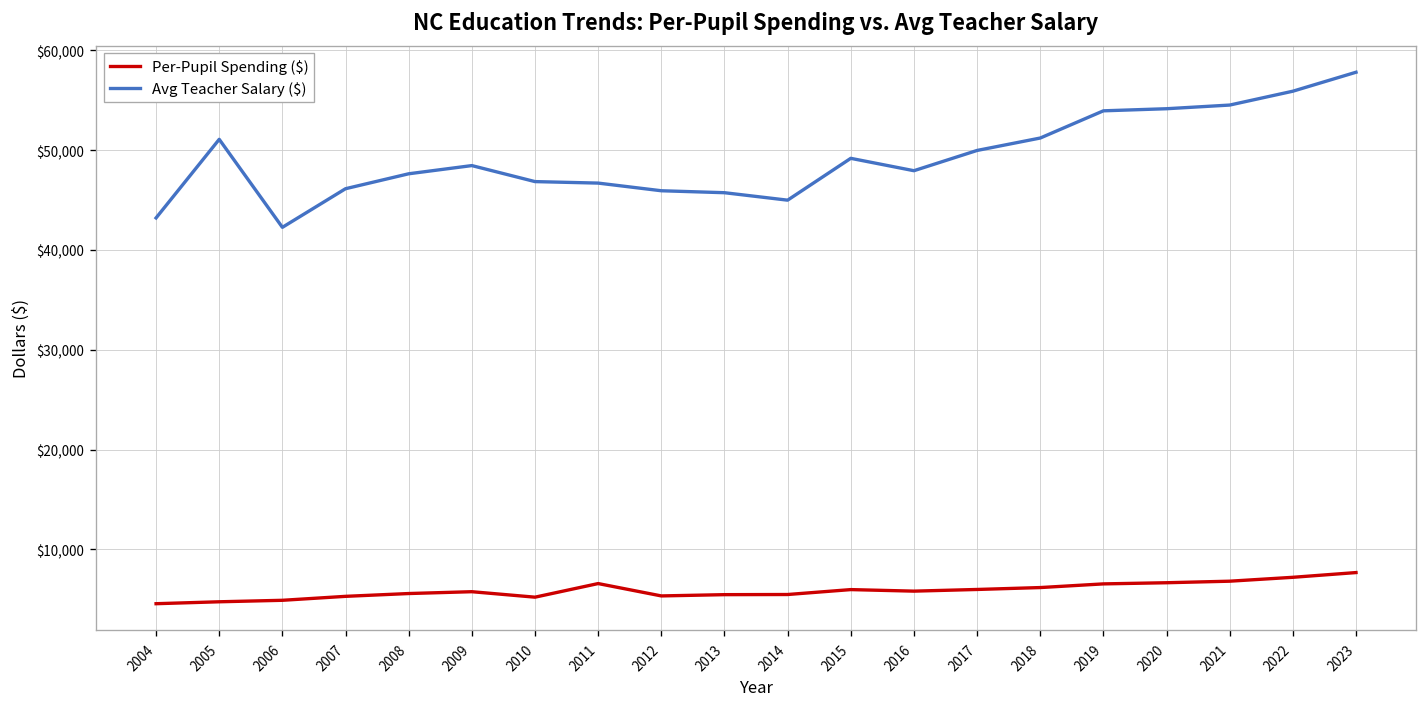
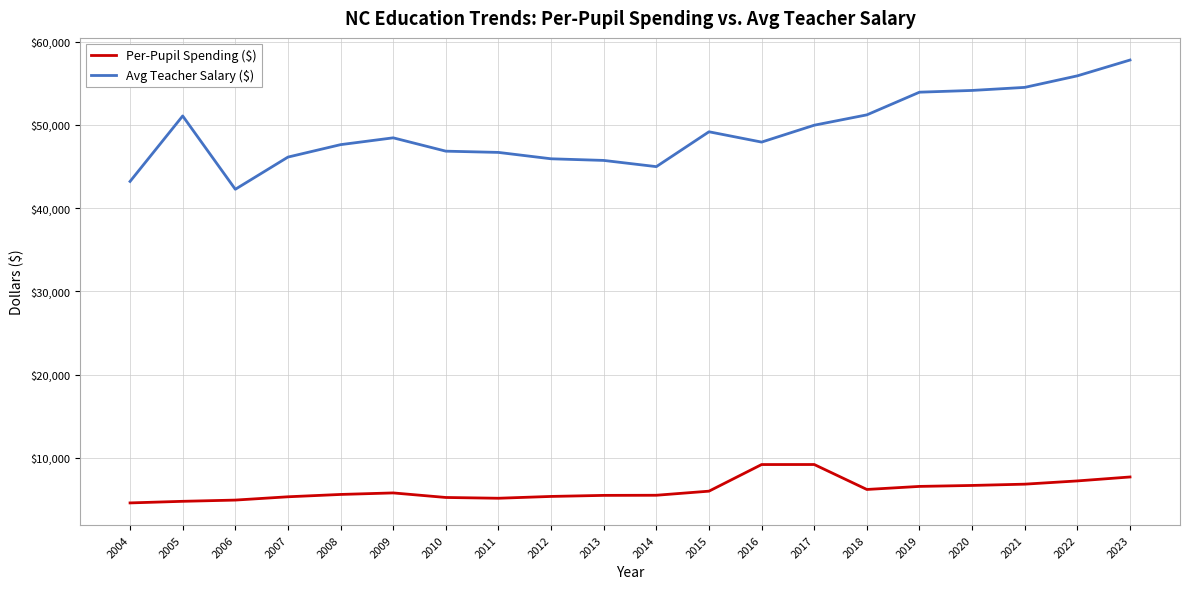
  {
    "Per-Pupil Spending ($)": {
      "2004": "$5,000",
      "2005": "$5,000",
      "2006": "$5,000",
      "2007": "$5,000",
      "2008": "$6,000",
      "2009": "$6,000",
      "2010": "$5,000",
-     "2011": "$7,000",
+     "2011": "$5,000",
      "2012": "$5,000",
      "2013": "$5,000",
      "2014": "$5,000",
      "2015": "$6,000",
-     "2016": "$6,000",
-     "2017": "$6,000",
+     "2016": "$9,000",
+     "2017": "$9,000",
      "2018": "$6,000",
      "2019": "$7,000",
      "2020": "$7,000",
      "2021": "$7,000",
      "2022": "$7,000",
      "2023": "$8,000"
    },
    "Avg Teacher Salary ($)": {
      "2004": "$43,000",
      "2005": "$51,000",
      "2006": "$42,000",
      "2007": "$46,000",
      "2008": "$48,000",
      "2009": "$48,000",
      "2010": "$47,000",
      "2011": "$47,000",
      "2012": "$46,000",
      "2013": "$46,000",
      "2014": "$45,000",
      "2015": "$49,000",
      "2016": "$48,000",
      "2017": "$50,000",
      "2018": "$51,000",
      "2019": "$54,000",
      "2020": "$54,000",
      "2021": "$55,000",
      "2022": "$56,000",
      "2023": "$58,000"
    }
  }
